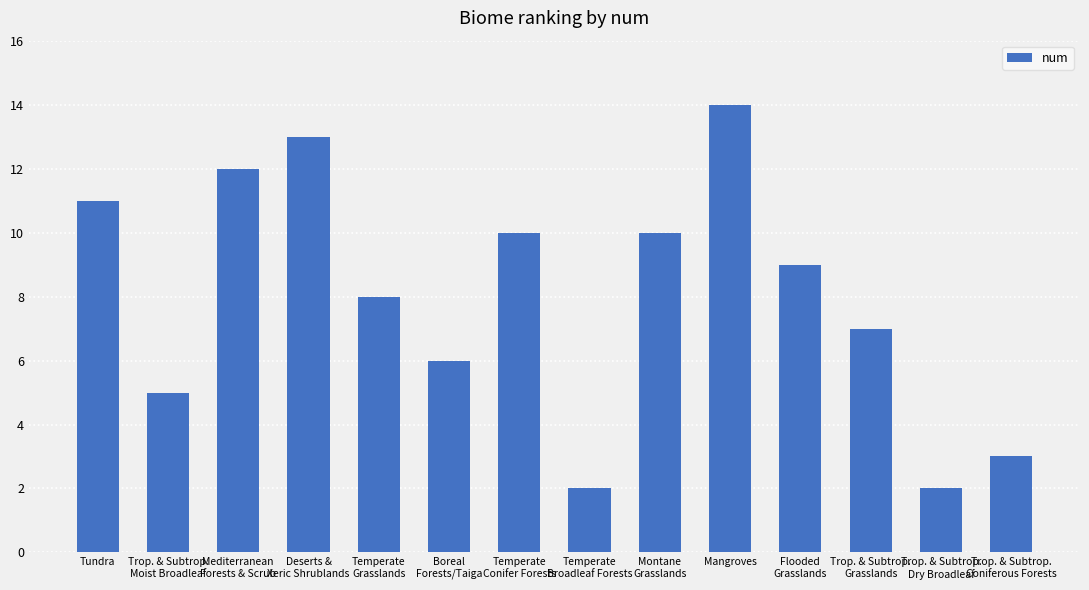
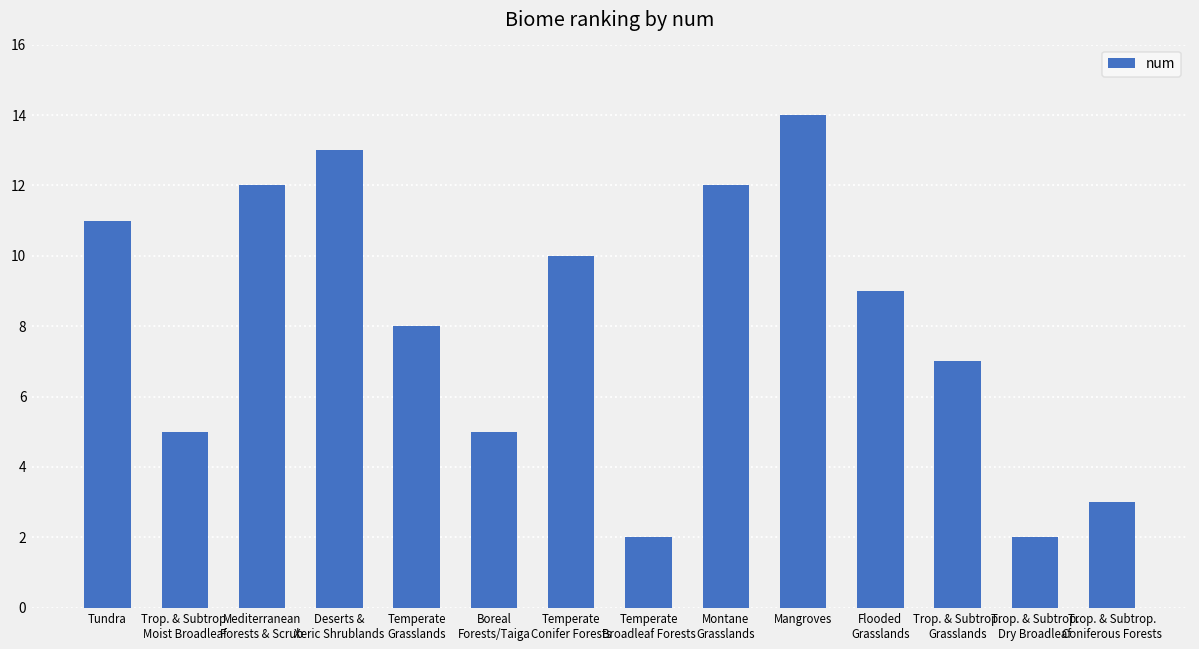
  {
    "Tundra": 11,
    "Trop. & Subtrop. Moist Broadleaf": 5,
    "Mediterranean Forests & Scrub": 12,
    "Deserts & Xeric Shrublands": 13,
    "Temperate Grasslands": 8,
-   "Boreal Forests/Taiga": 6,
+   "Boreal Forests/Taiga": 5,
    "Temperate Conifer Forests": 10,
    "Temperate Broadleaf Forests": 2,
-   "Montane Grasslands": 10,
+   "Montane Grasslands": 12,
    "Mangroves": 14,
    "Flooded Grasslands": 9,
    "Trop. & Subtrop. Grasslands": 7
  }
